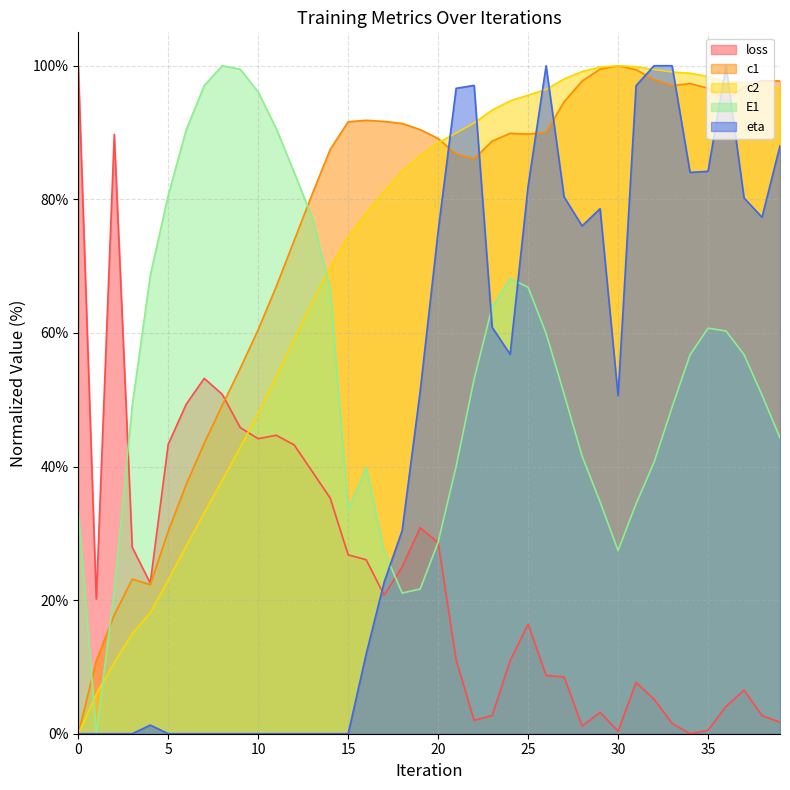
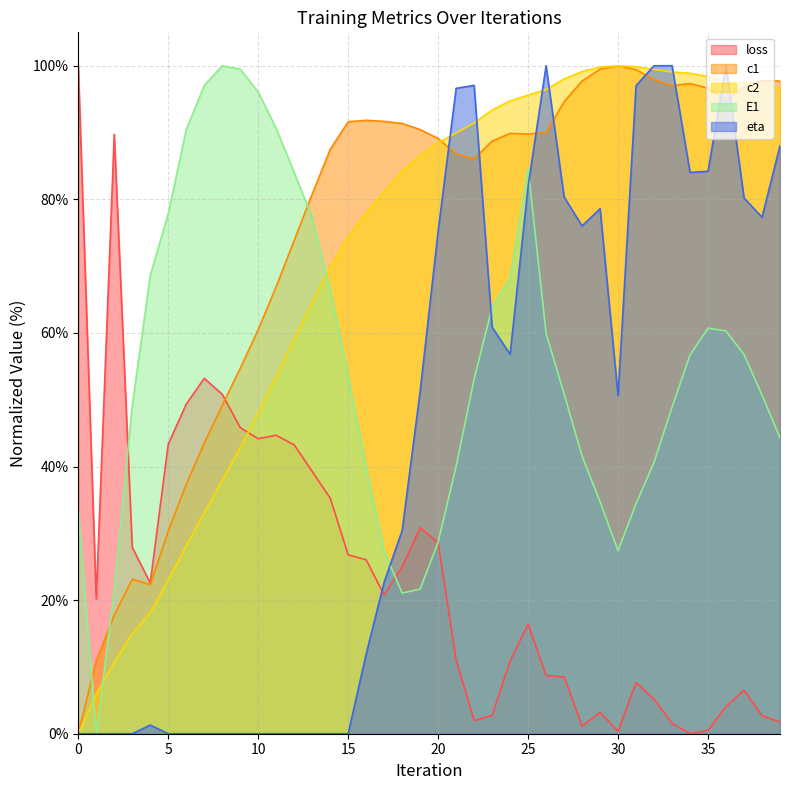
  {
    "loss": {
      "0": "100%",
      "5": "43%",
      "10": "44%",
      "15": "27%",
      "25": "16%",
      "30": "0%",
      "35": "1%"
    },
    "E1": {
      "0": "34%",
-     "5": "81%",
+     "5": "78%",
      "10": "96%",
-     "15": "33%",
-     "25": "67%",
+     "15": "53%",
+     "25": "85%",
      "30": "27%",
      "35": "61%"
    },
    "eta": {
      "5": "0%",
      "10": "0%",
      "15": "0%",
      "20": "75%",
      "25": "82%",
      "30": "51%",
      "35": "84%"
    }
  }
